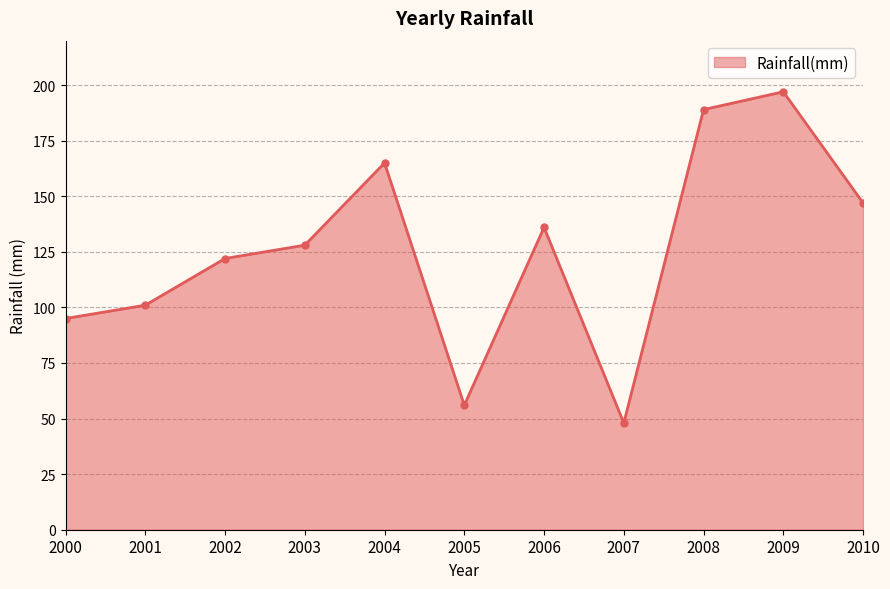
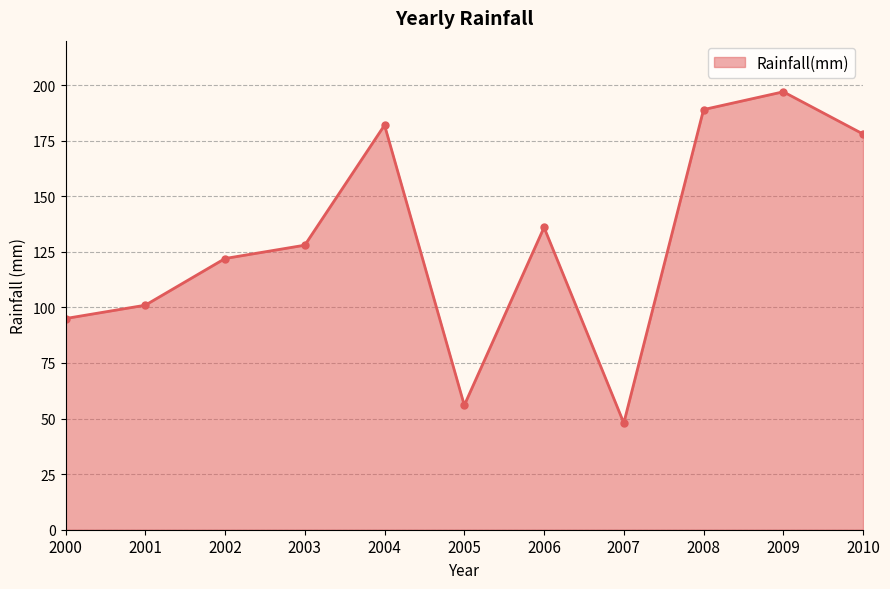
  {
    "2000": 95,
    "2001": 101,
    "2002": 122,
    "2003": 128,
-   "2004": 165,
+   "2004": 182,
    "2005": 56,
    "2006": 136,
    "2007": 48,
    "2008": 189,
    "2009": 197,
-   "2010": 147
+   "2010": 178
  }
